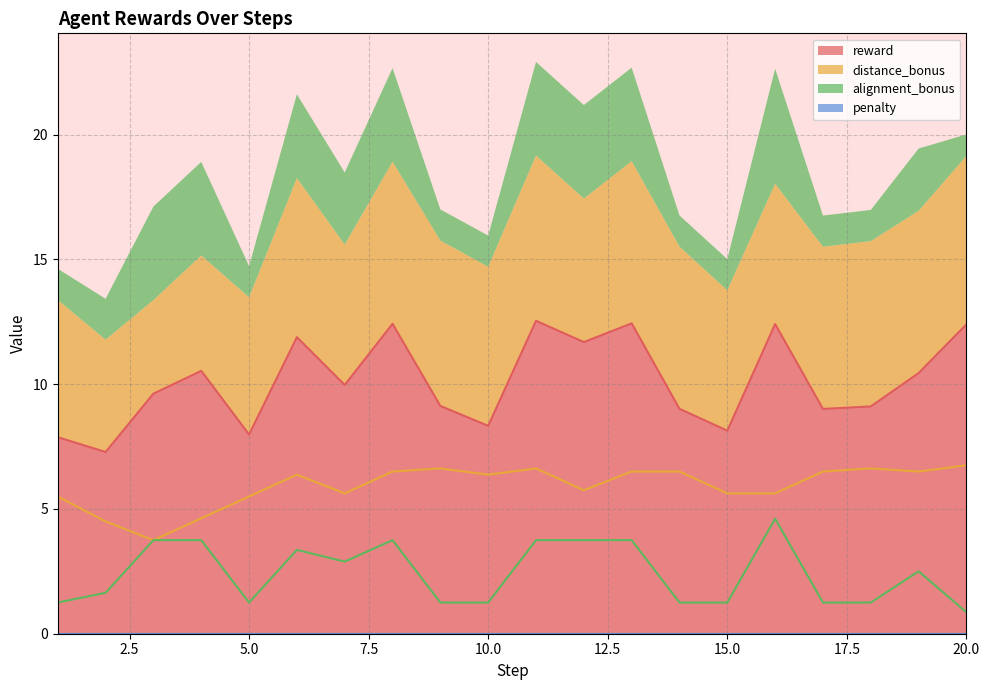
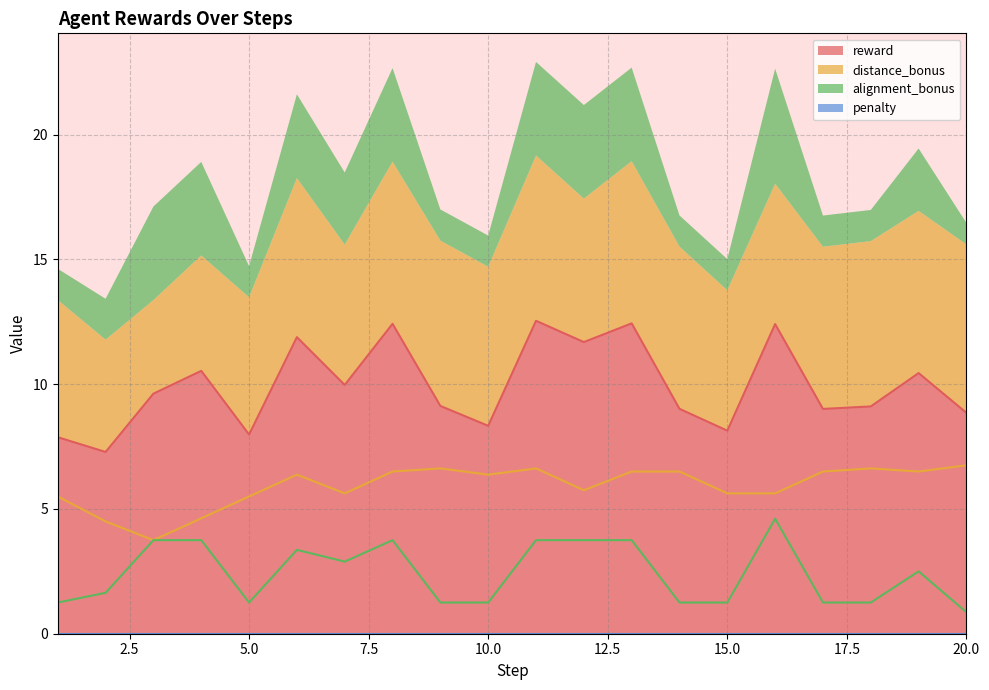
  {
    "reward": {
      "5.0": 8.0,
      "10.0": 8.3,
      "15.0": 8.1,
-     "20.0": 12.4
+     "20.0": 8.9
    }
  }
